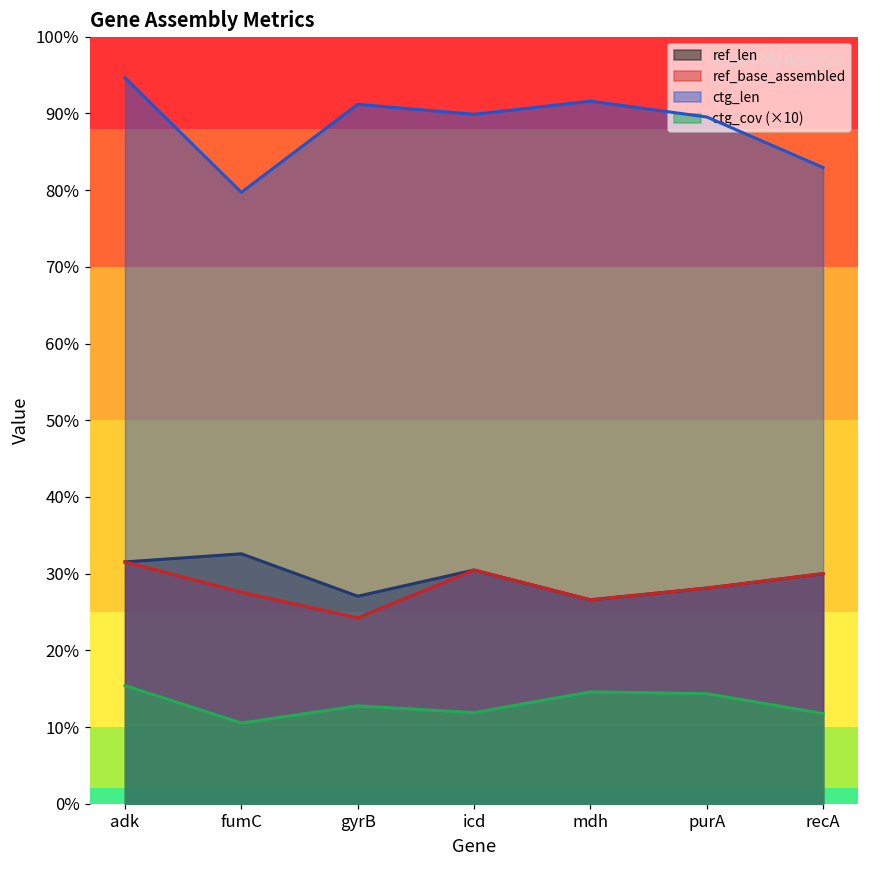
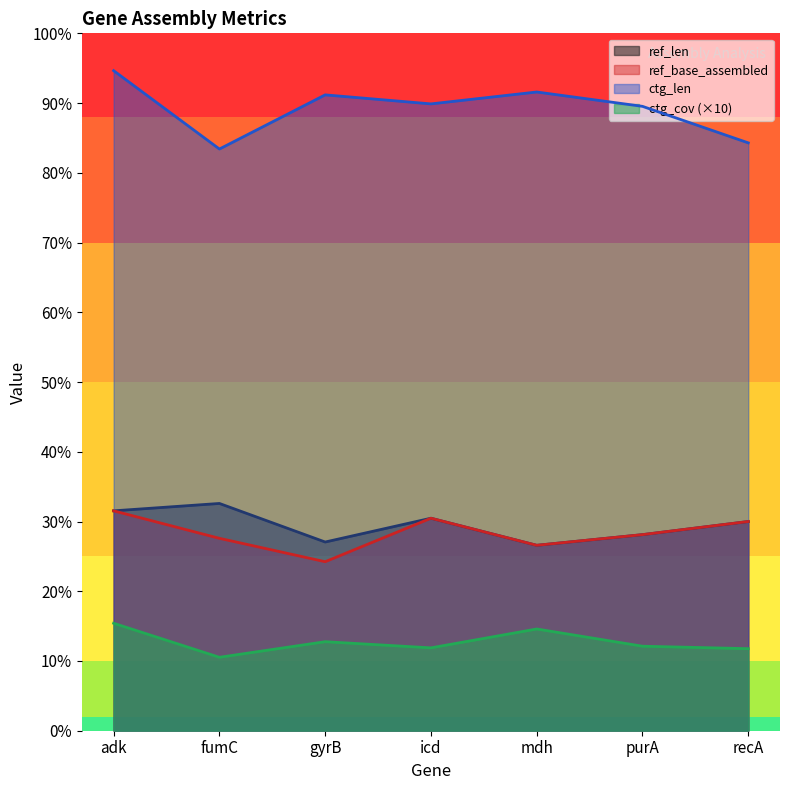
  {
    "ref_len": {
      "fumC": "33%",
      "gyrB": "27%"
    },
    "ref_base_assembled": {
      "fumC": "28%",
      "gyrB": "24%"
    },
    "ctg_len": {
      "adk": "95%",
-     "fumC": "80%",
+     "fumC": "83%",
      "gyrB": "91%",
      "icd": "90%",
      "mdh": "92%",
-     "recA": "83%"
+     "recA": "84%"
    },
    "ctg_cov (×10)": {
      "adk": "15%",
      "fumC": "11%",
      "gyrB": "13%",
      "icd": "12%",
      "mdh": "15%",
-     "purA": "14%",
+     "purA": "12%",
      "recA": "12%"
    }
  }
